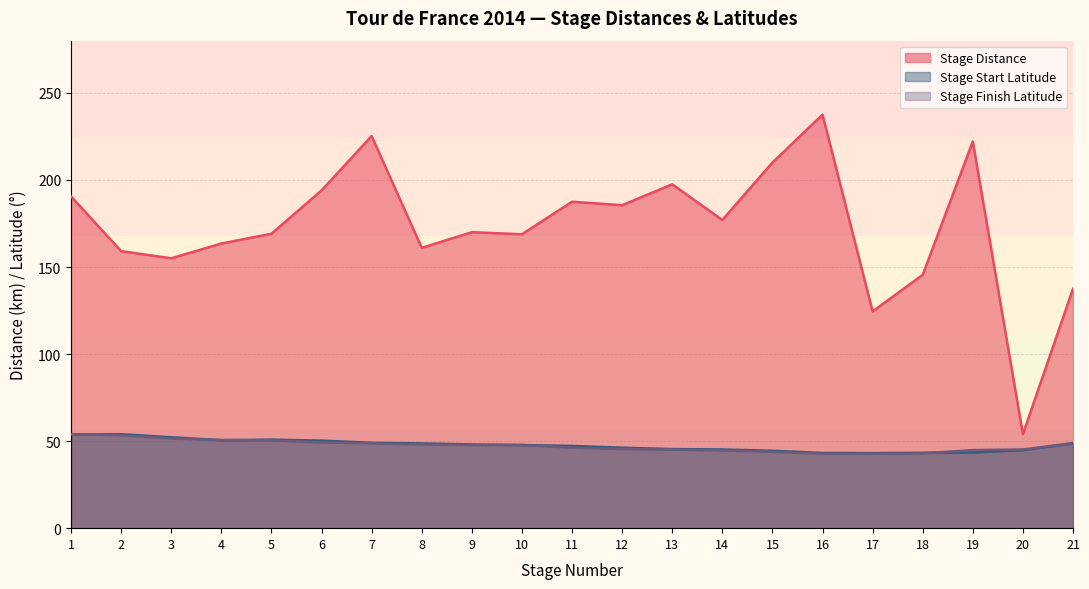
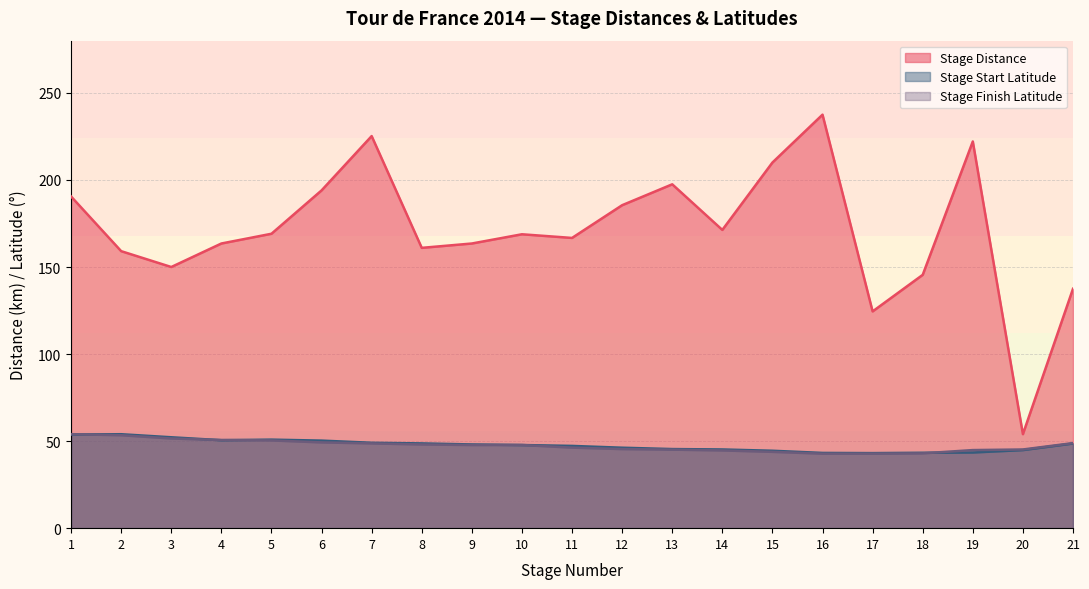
  {
    "Stage Distance": {
      "1": 191,
      "2": 159,
-     "3": 155,
+     "3": 150,
      "4": 164,
      "5": 169,
      "6": 194,
      "7": 225,
      "8": 161,
-     "9": 170,
+     "9": 164,
      "10": 169,
-     "11": 188,
+     "11": 167,
      "12": 186,
      "13": 198,
-     "14": 177,
+     "14": 171,
      "15": 210,
      "16": 238,
      "17": 125,
      "18": 146,
      "19": 222,
      "20": 54,
      "21": 138
    }
  }
